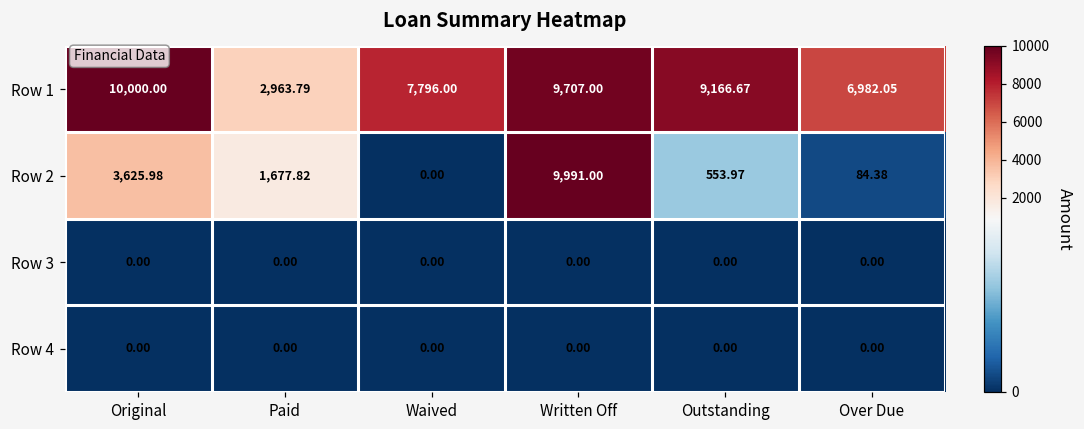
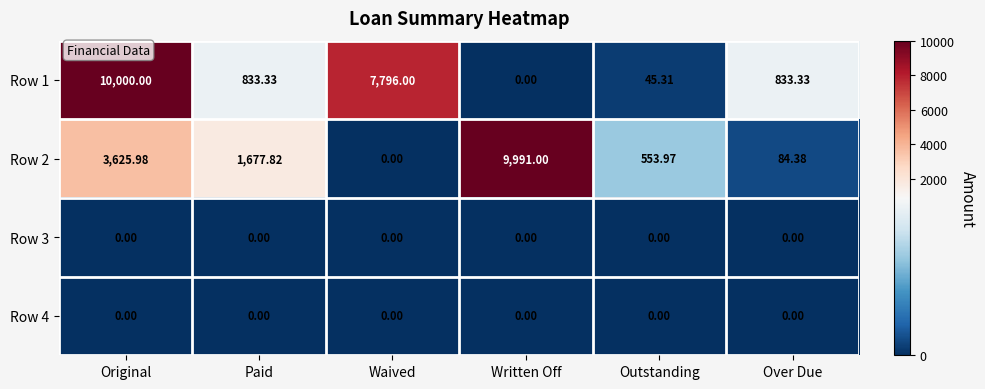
  {
    "Row 1": {
      "Original": "10,000.00",
-     "Paid": "2,963.79",
+     "Paid": "833.33",
      "Waived": "7,796.00",
-     "Written Off": "9,707.00",
-     "Outstanding": "9,166.67",
-     "Over Due": "6,982.05"
+     "Written Off": "0.00",
+     "Outstanding": "45.31",
+     "Over Due": "833.33"
    },
    "Row 2": {
      "Original": "3,625.98",
      "Paid": "1,677.82",
      "Waived": "0.00",
      "Written Off": "9,991.00",
      "Outstanding": "553.97",
      "Over Due": "84.38"
    },
    "Row 3": {
      "Original": "0.00",
      "Paid": "0.00",
      "Waived": "0.00",
      "Written Off": "0.00",
      "Outstanding": "0.00",
      "Over Due": "0.00"
    },
    "Row 4": {
      "Original": "0.00",
      "Paid": "0.00",
      "Waived": "0.00",
      "Written Off": "0.00",
      "Outstanding": "0.00",
      "Over Due": "0.00"
    }
  }
